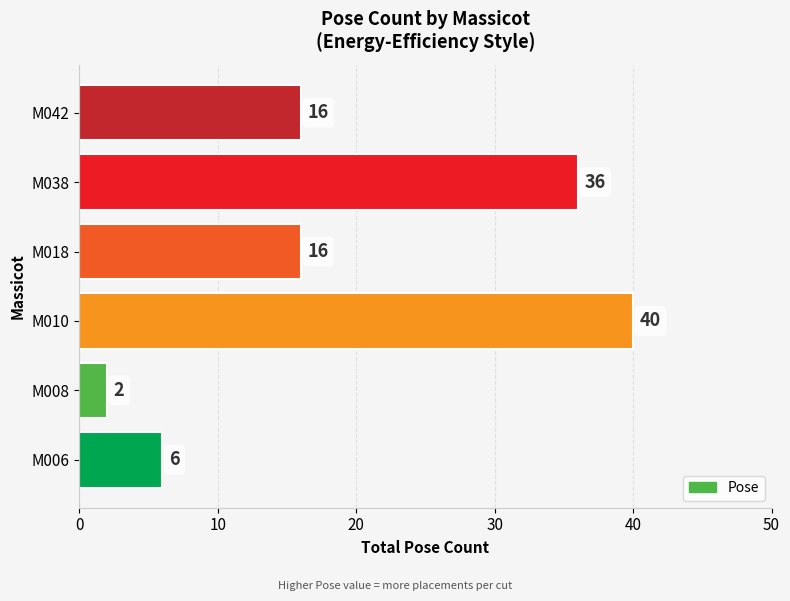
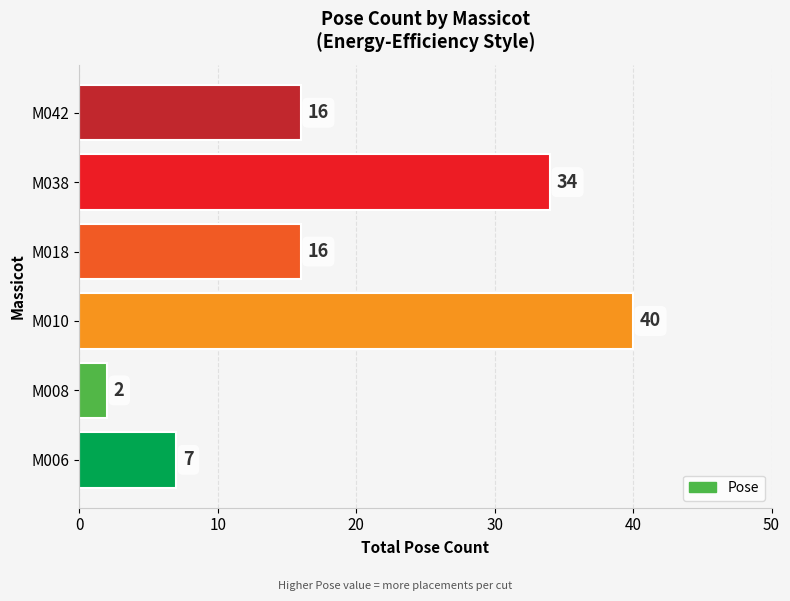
  {
-   "M038": 36,
-   "M006": 6
+   "M038": 34,
+   "M006": 7
  }
